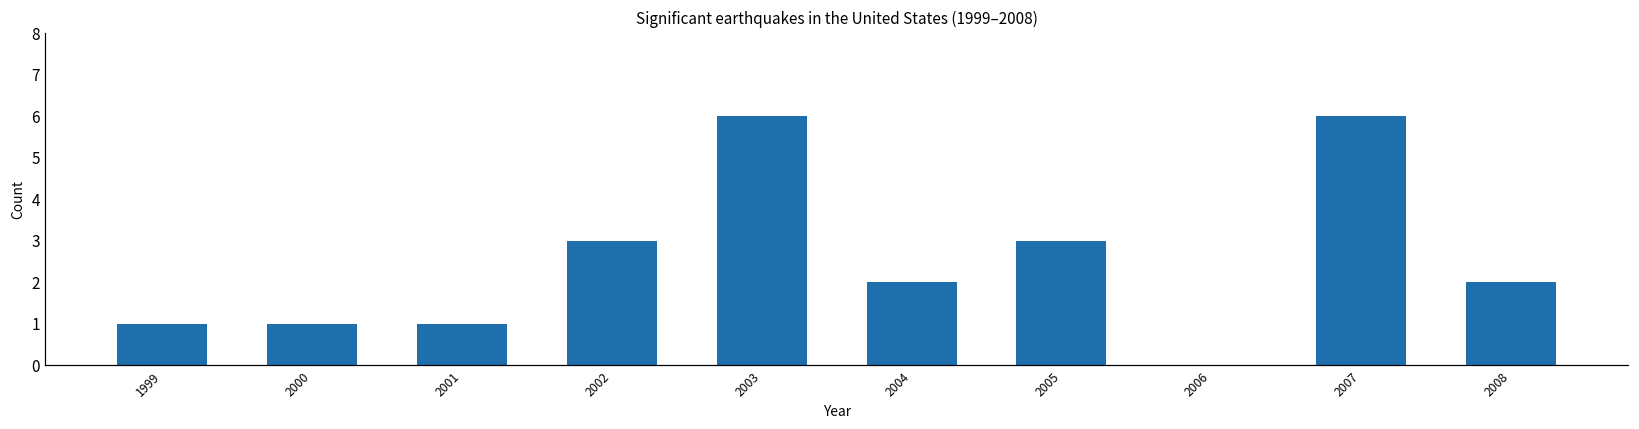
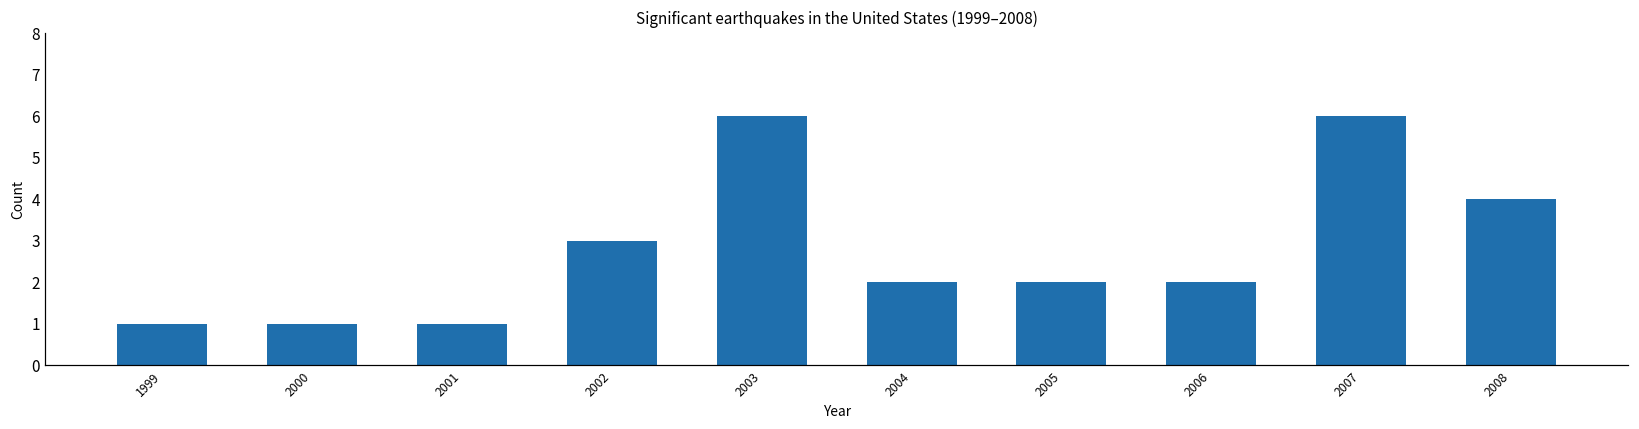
  {
    "1999": 1,
    "2000": 1,
    "2001": 1,
    "2002": 3,
    "2003": 6,
    "2004": 2,
-   "2005": 3,
-   "2006": 0,
+   "2005": 2,
+   "2006": 2,
    "2007": 6,
-   "2008": 2
+   "2008": 4
  }
